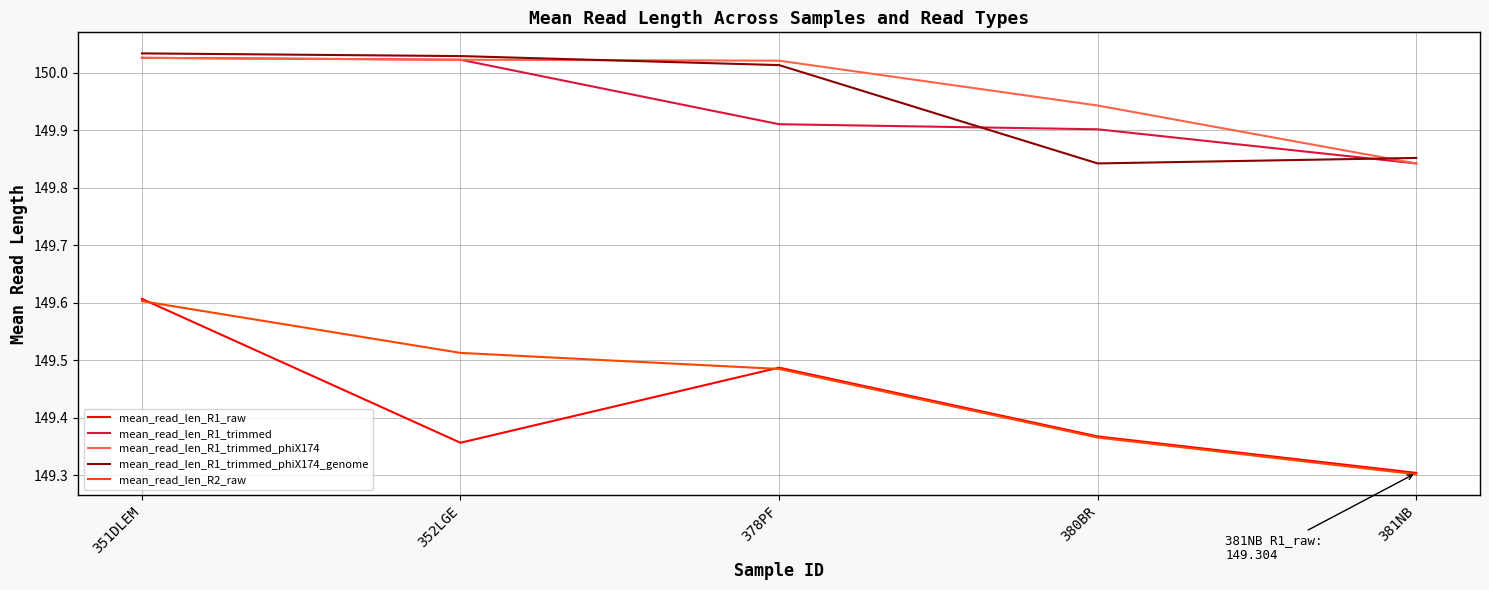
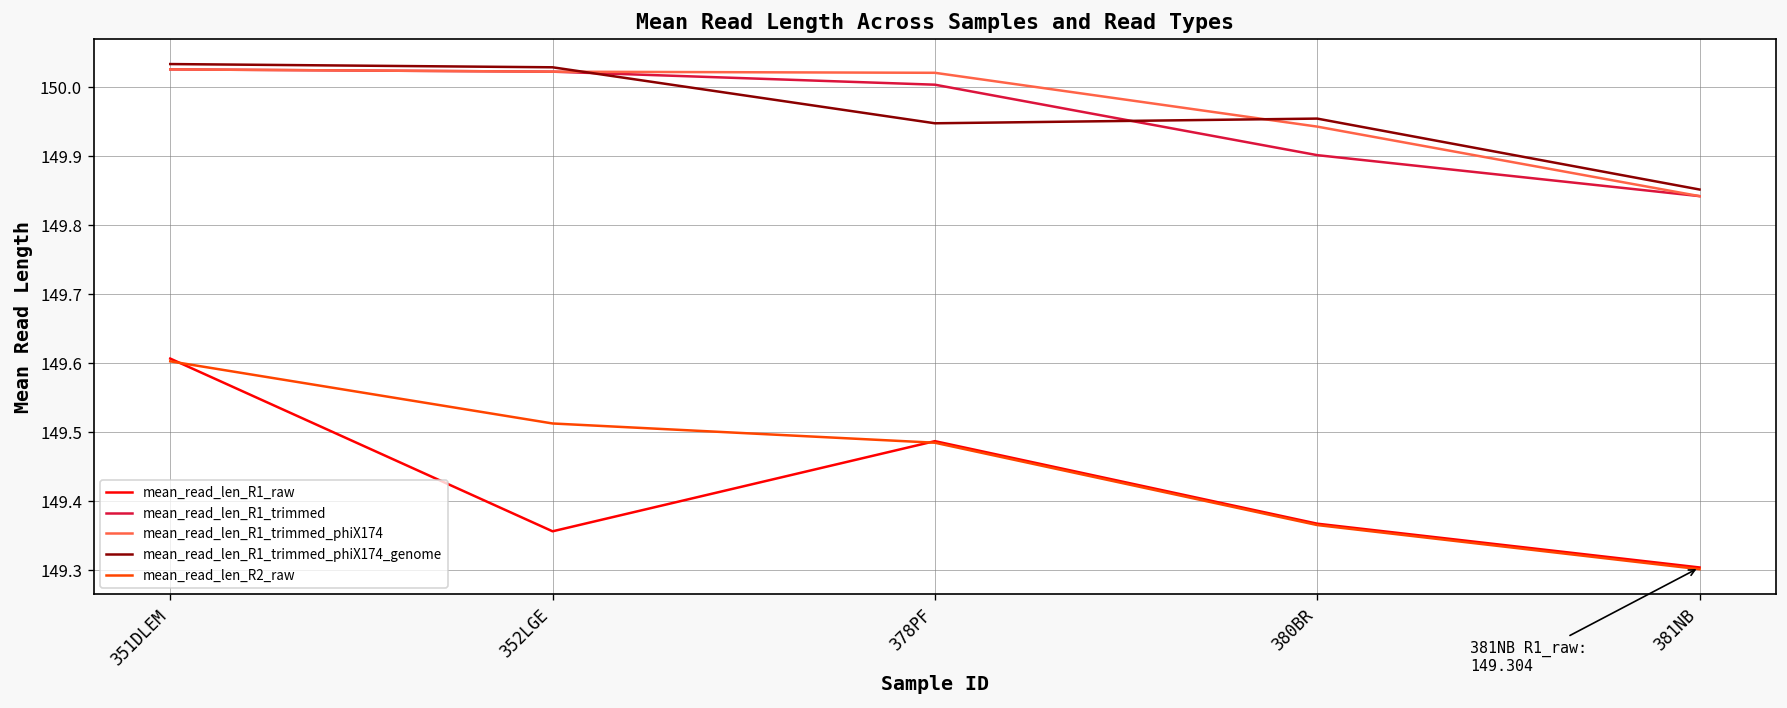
  {
    "mean_read_len_R1_raw": {
      "352LGE": 149.36
    },
    "mean_read_len_R1_trimmed": {
-     "378PF": 149.91,
+     "378PF": 150.00,
      "380BR": 149.90
    },
    "mean_read_len_R1_trimmed_phiX174": {
      "378PF": 150.02,
      "380BR": 149.94
    },
    "mean_read_len_R1_trimmed_phiX174_genome": {
      "351DLEM": 150.03,
      "352LGE": 150.03,
-     "378PF": 150.01,
-     "380BR": 149.84,
+     "378PF": 149.95,
+     "380BR": 149.95,
      "381NB": 149.85
    },
    "mean_read_len_R2_raw": {
      "352LGE": 149.51
    }
  }
